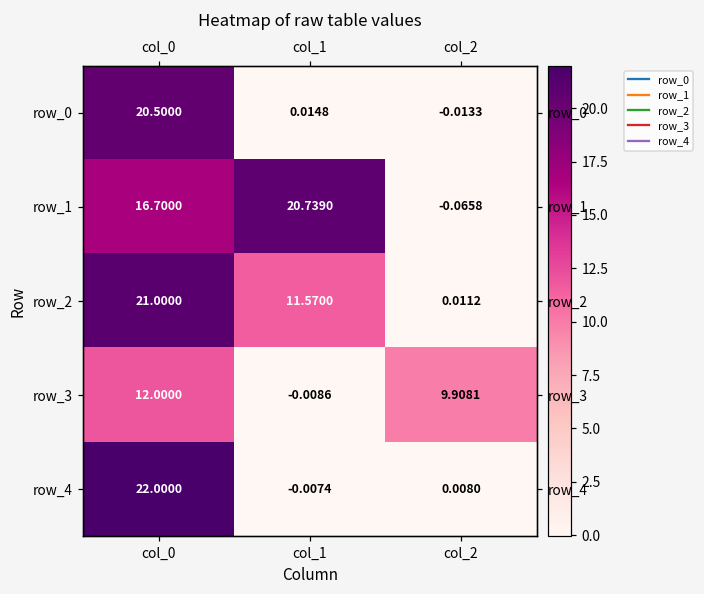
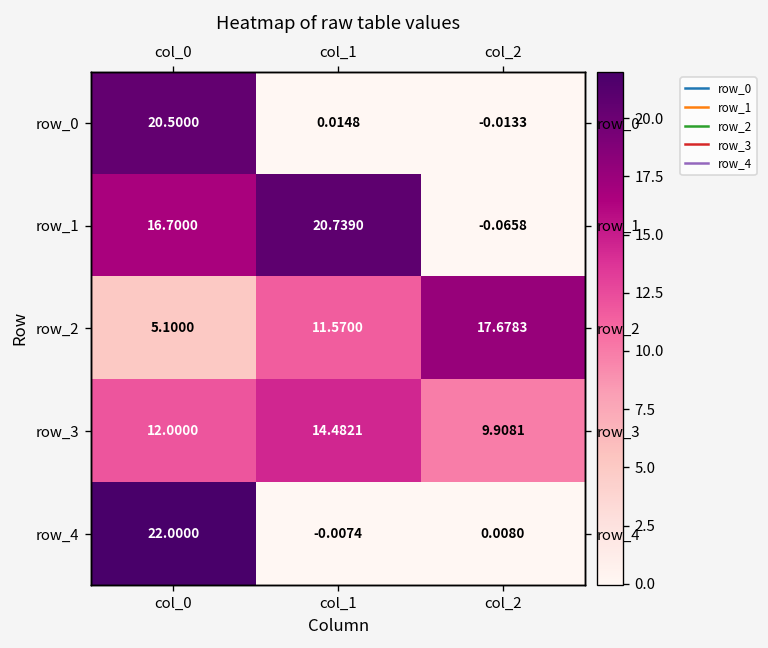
  {
    "row_0": {
      "col_0": 20.5000,
      "col_1": 0.0148,
      "col_2": -0.0133
    },
    "row_1": {
      "col_0": 16.7000,
      "col_1": 20.7390,
      "col_2": -0.0658
    },
    "row_2": {
-     "col_0": 21.0000,
+     "col_0": 5.1000,
      "col_1": 11.5700,
-     "col_2": 0.0112
+     "col_2": 17.6783
    },
    "row_3": {
      "col_0": 12.0000,
-     "col_1": -0.0086,
+     "col_1": 14.4821,
      "col_2": 9.9081
    },
    "row_4": {
      "col_0": 22.0000,
      "col_1": -0.0074,
      "col_2": 0.0080
    }
  }
